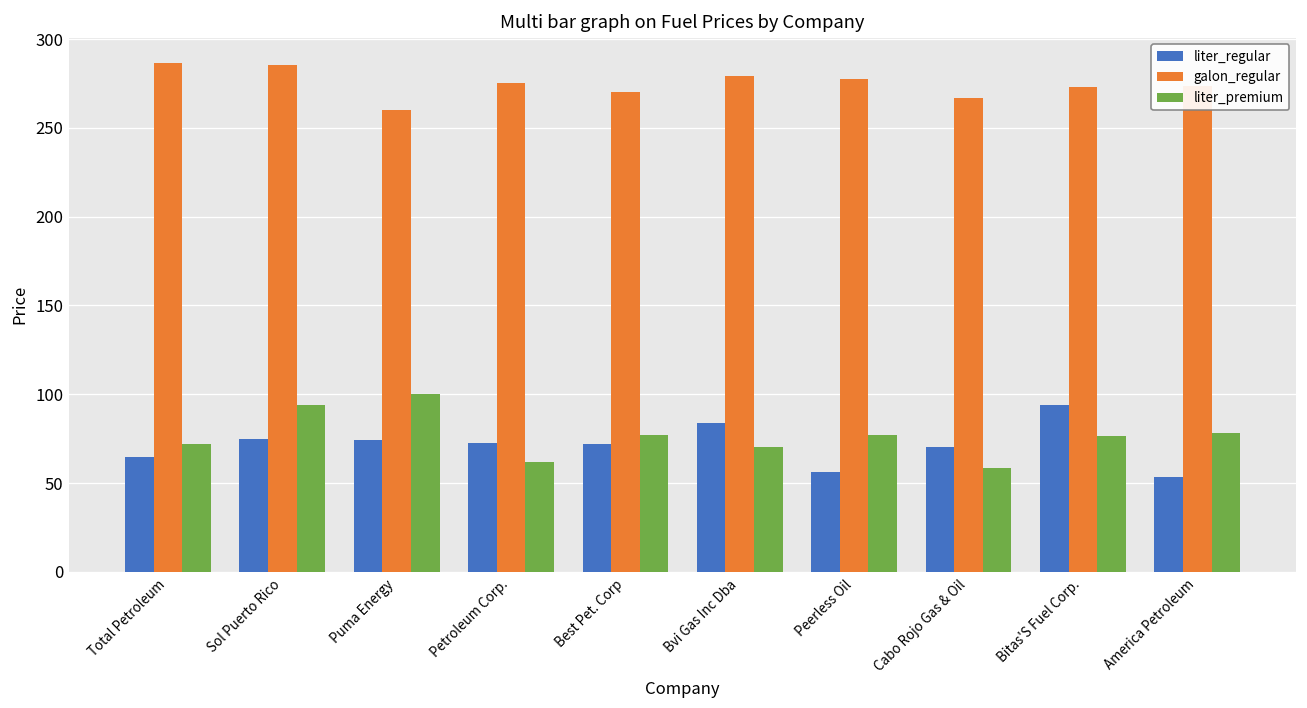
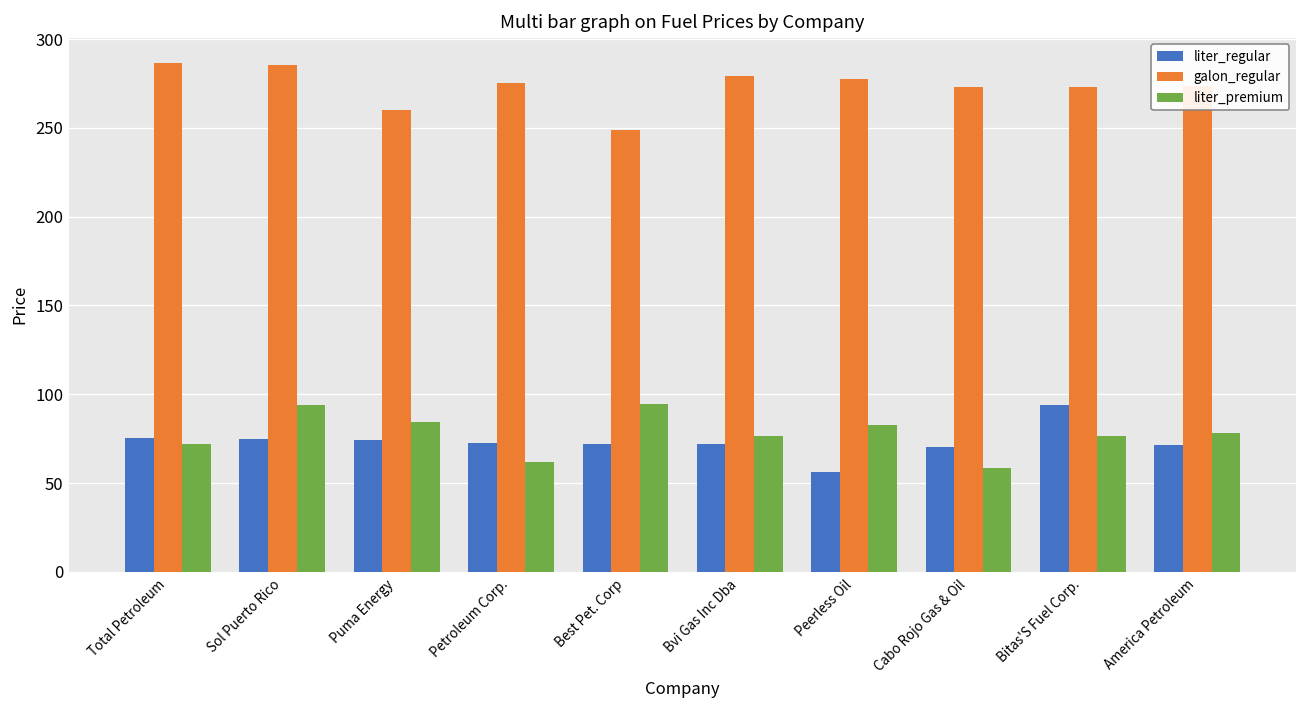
  {
    "liter_regular": {
-     "Total Petroleum": 65,
+     "Total Petroleum": 76,
      "Sol Puerto Rico": 75,
      "Puma Energy": 74,
      "Petroleum Corp.": 73,
      "Best Pet. Corp": 72,
-     "Bvi Gas Inc Dba": 84,
+     "Bvi Gas Inc Dba": 72,
      "Peerless Oil": 56,
      "Cabo Rojo Gas & Oil": 71,
      "Bitas'S Fuel Corp.": 94,
-     "America Petroleum": 53
+     "America Petroleum": 72
    },
    "galon_regular": {
      "Total Petroleum": 287,
      "Sol Puerto Rico": 285,
      "Puma Energy": 260,
      "Petroleum Corp.": 275,
-     "Best Pet. Corp": 270,
+     "Best Pet. Corp": 249,
      "Bvi Gas Inc Dba": 279,
      "Peerless Oil": 278,
-     "Cabo Rojo Gas & Oil": 267,
+     "Cabo Rojo Gas & Oil": 273,
      "Bitas'S Fuel Corp.": 273
    },
    "liter_premium": {
      "Total Petroleum": 72,
      "Sol Puerto Rico": 94,
-     "Puma Energy": 100,
+     "Puma Energy": 84,
      "Petroleum Corp.": 62,
-     "Best Pet. Corp": 77,
-     "Bvi Gas Inc Dba": 70,
-     "Peerless Oil": 77,
+     "Best Pet. Corp": 95,
+     "Bvi Gas Inc Dba": 77,
+     "Peerless Oil": 82,
      "Cabo Rojo Gas & Oil": 59,
      "Bitas'S Fuel Corp.": 76,
      "America Petroleum": 78
    }
  }
